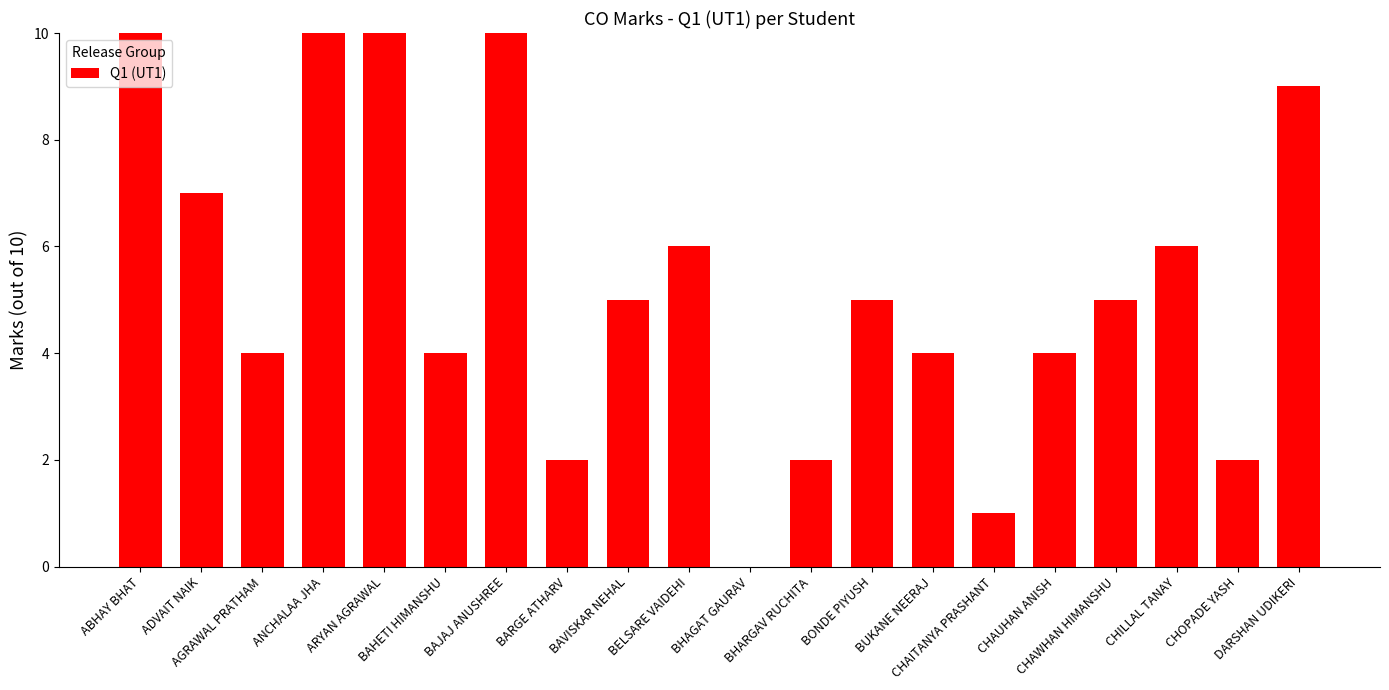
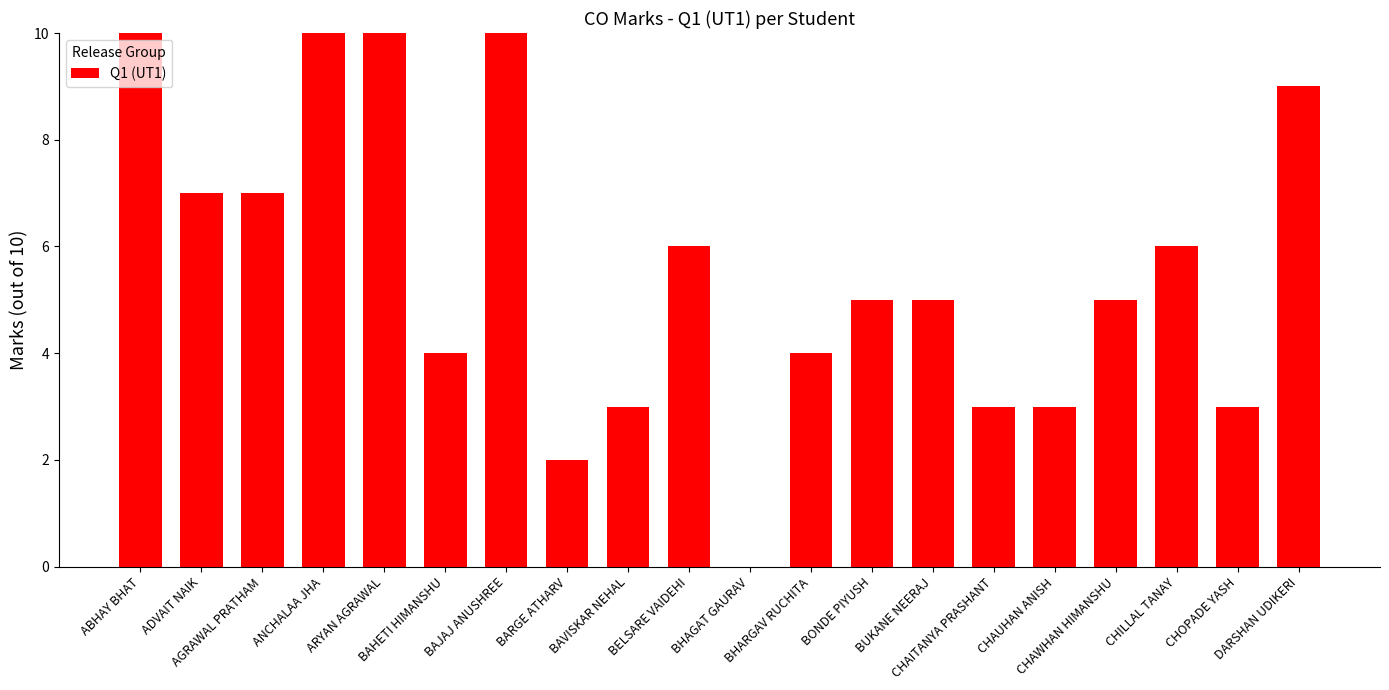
  {
    "ABHAY BHAT": 10,
    "ADVAIT NAIK": 7,
-   "AGRAWAL PRATHAM": 4,
+   "AGRAWAL PRATHAM": 7,
    "ANCHALAA JHA": 10,
    "ARYAN AGRAWAL": 10,
    "BAHETI HIMANSHU": 4,
    "BAJAJ ANUSHREE": 10,
    "BARGE ATHARV": 2,
-   "BAVISKAR NEHAL": 5,
+   "BAVISKAR NEHAL": 3,
    "BELSARE VAIDEHI": 6,
    "BHAGAT GAURAV": 0,
-   "BHARGAV RUCHITA": 2,
+   "BHARGAV RUCHITA": 4,
    "BONDE PIYUSH": 5,
-   "BUKANE NEERAJ": 4,
-   "CHAITANYA PRASHANT": 1,
-   "CHAUHAN ANISH": 4,
+   "BUKANE NEERAJ": 5,
+   "CHAITANYA PRASHANT": 3,
+   "CHAUHAN ANISH": 3,
    "CHAWHAN HIMANSHU": 5,
    "CHILLAL TANAY": 6,
-   "CHOPADE YASH": 2,
+   "CHOPADE YASH": 3,
    "DARSHAN UDIKERI": 9
  }
